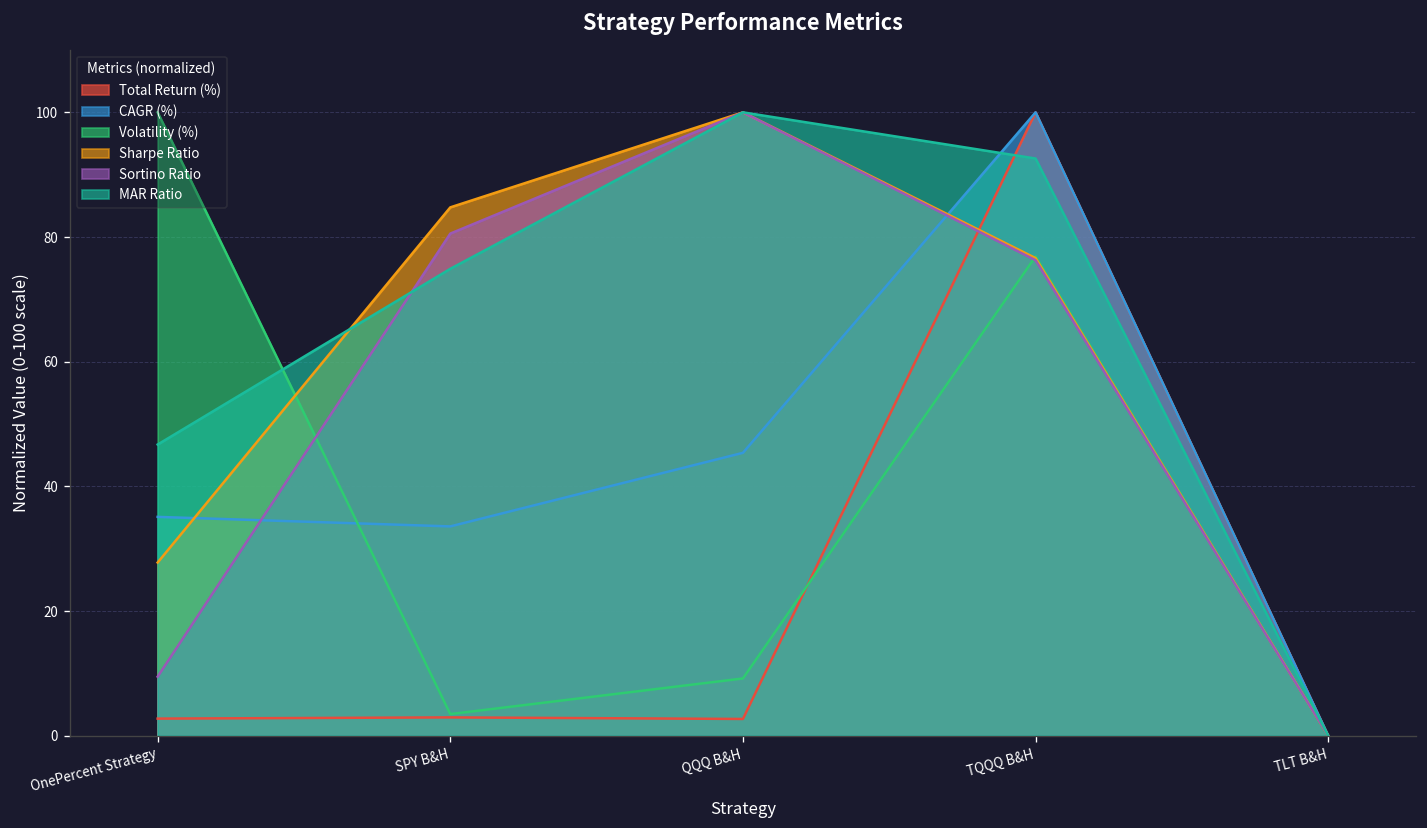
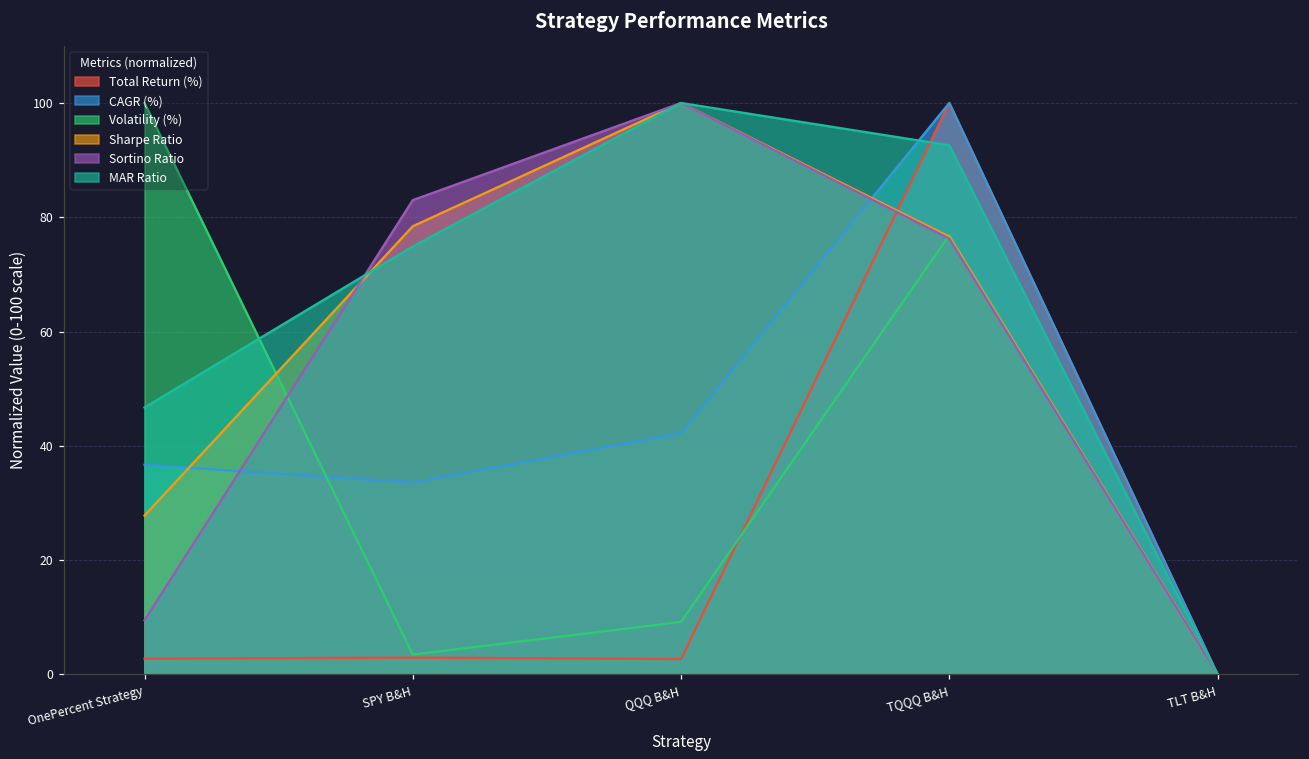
  {
    "Total Return (%)": {
      "OnePercent Strategy": 3,
      "SPY B&H": 3,
      "QQQ B&H": 3
    },
    "CAGR (%)": {
-     "OnePercent Strategy": 35,
+     "OnePercent Strategy": 37,
      "SPY B&H": 34,
-     "QQQ B&H": 45
+     "QQQ B&H": 42
    },
    "Sharpe Ratio": {
      "OnePercent Strategy": 28,
-     "SPY B&H": 85
+     "SPY B&H": 78
    },
    "Sortino Ratio": {
      "OnePercent Strategy": 9,
-     "SPY B&H": 81
+     "SPY B&H": 83
    }
  }
